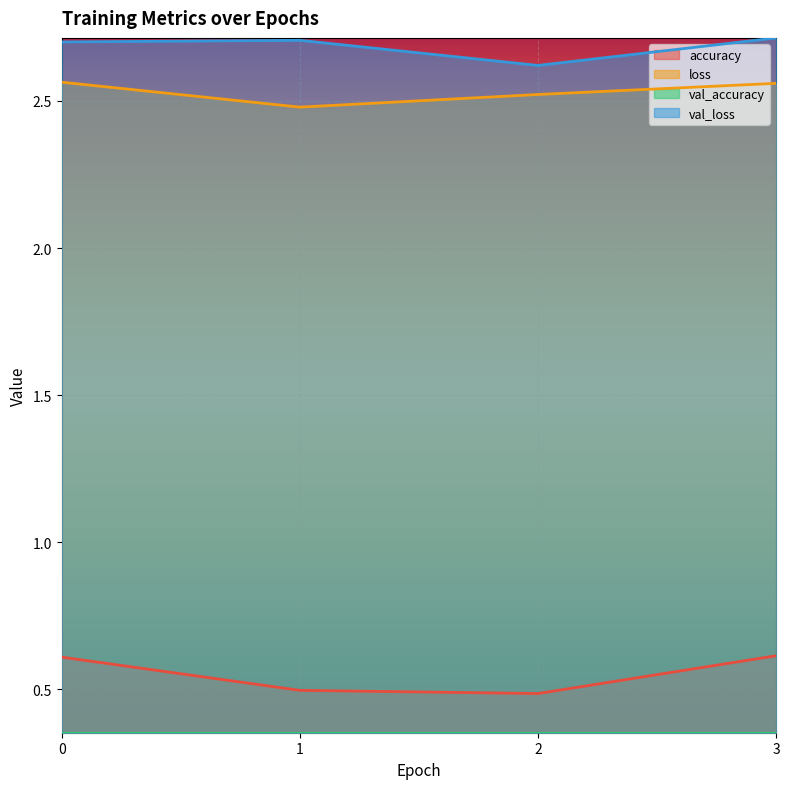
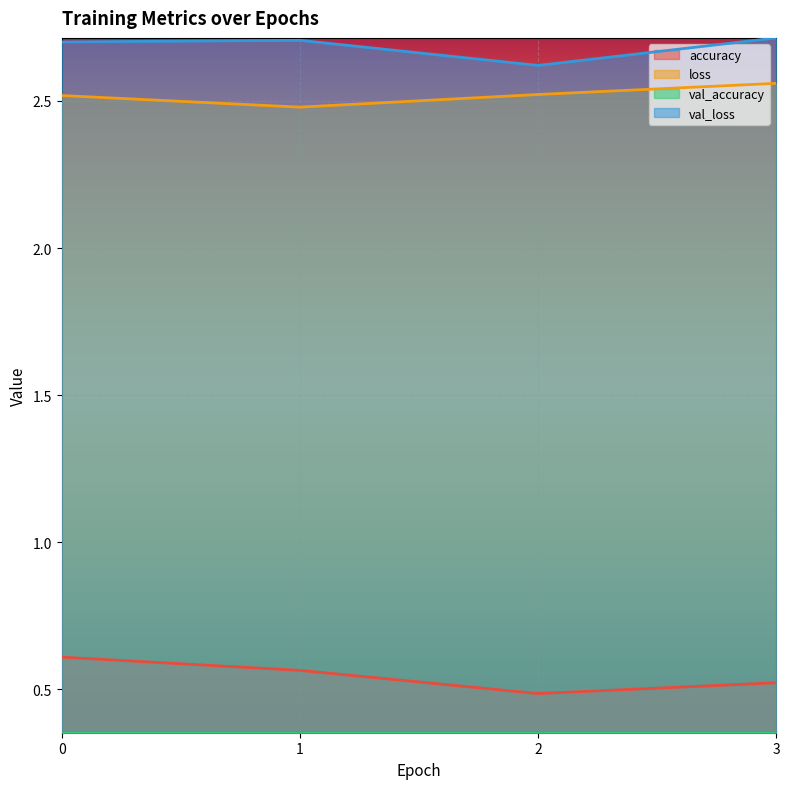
  {
    "accuracy": {
      "0": 0.61,
-     "1": 0.50,
+     "1": 0.56,
      "2": 0.49,
-     "3": 0.61
+     "3": 0.52
    },
    "loss": {
-     "0": 2.56,
+     "0": 2.52,
      "1": 2.48,
      "2": 2.52,
      "3": 2.56
    },
    "val_accuracy": {
      "0": 0.35,
      "1": 0.35,
      "2": 0.35,
      "3": 0.35
    },
    "val_loss": {
      "0": 2.70,
      "1": 2.71,
      "2": 2.62,
      "3": 2.71
    }
  }
